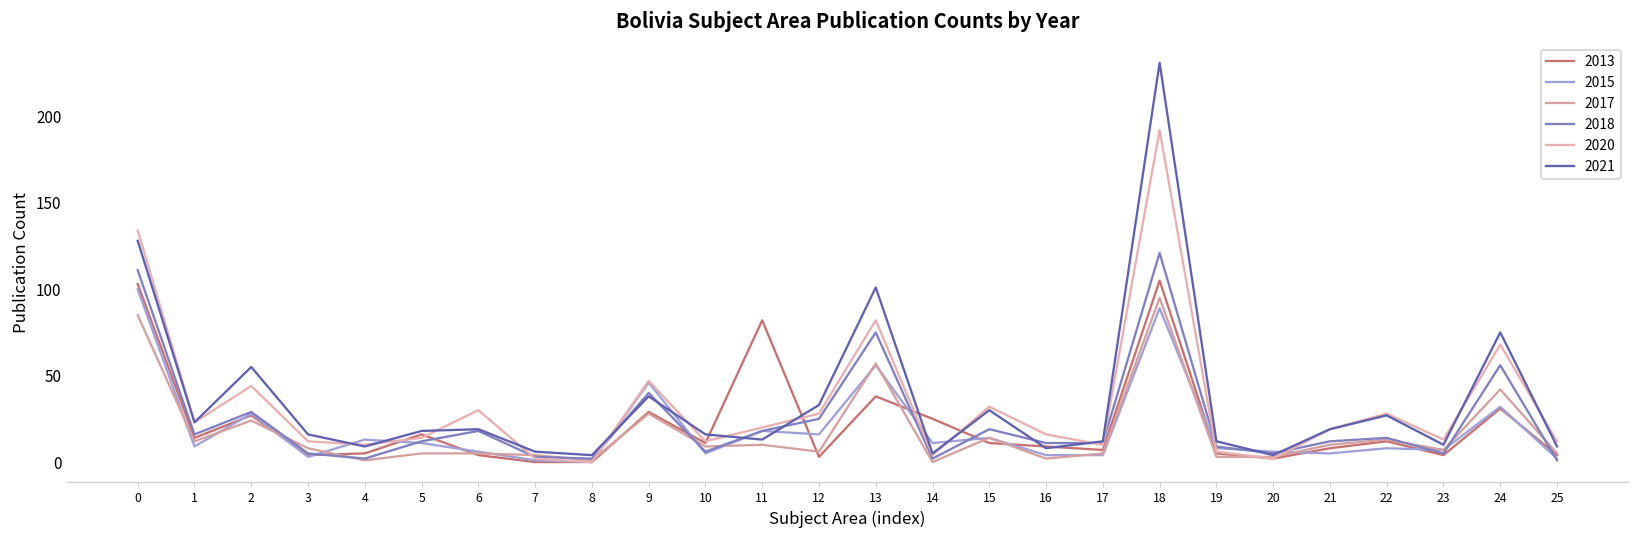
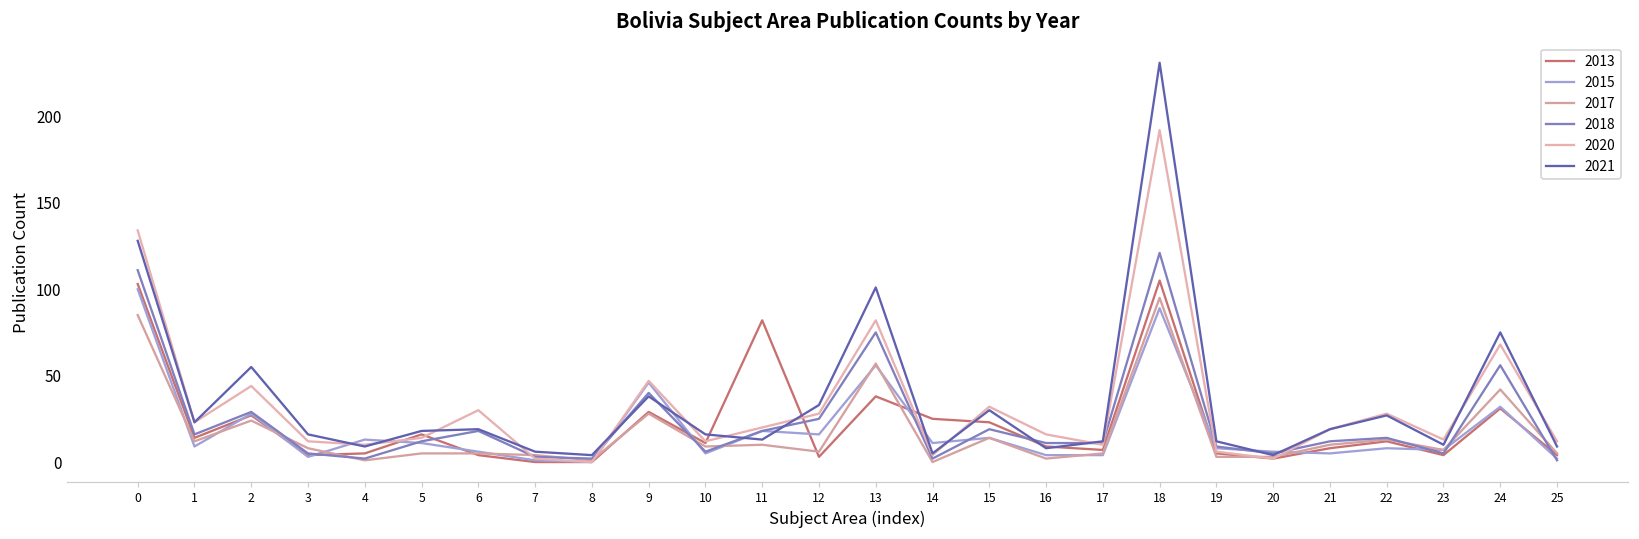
  {
    "2013": {
      "0": 103,
      "1": 14,
      "4": 5,
      "5": 16,
      "11": 82,
      "12": 3,
      "13": 38,
      "14": 25,
-     "15": 11,
+     "15": 23,
      "17": 7,
      "18": 105,
      "21": 8
    }
  }
